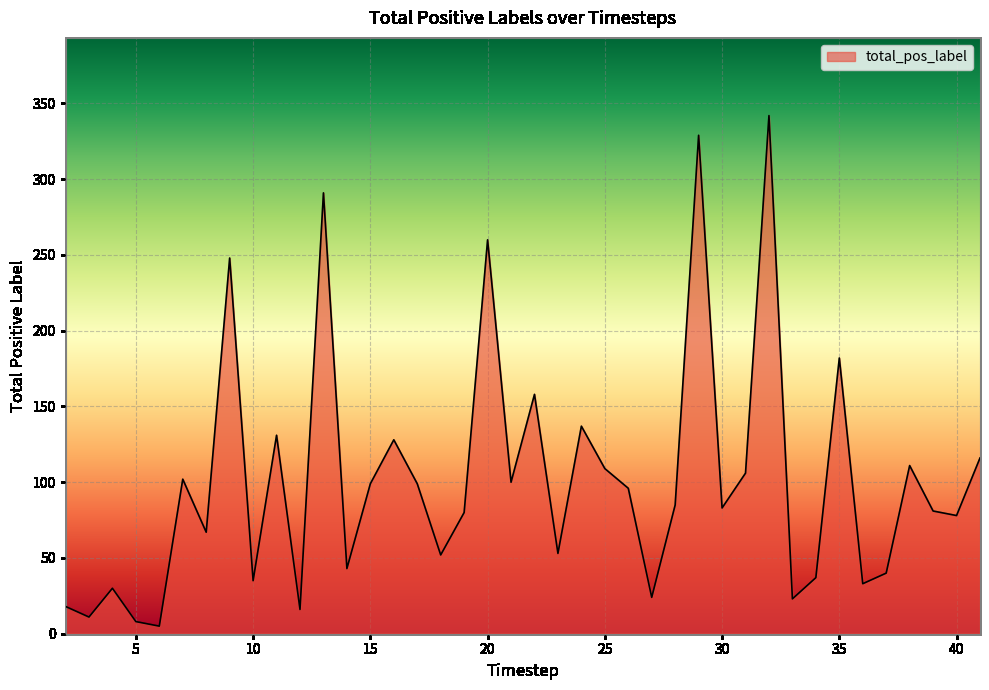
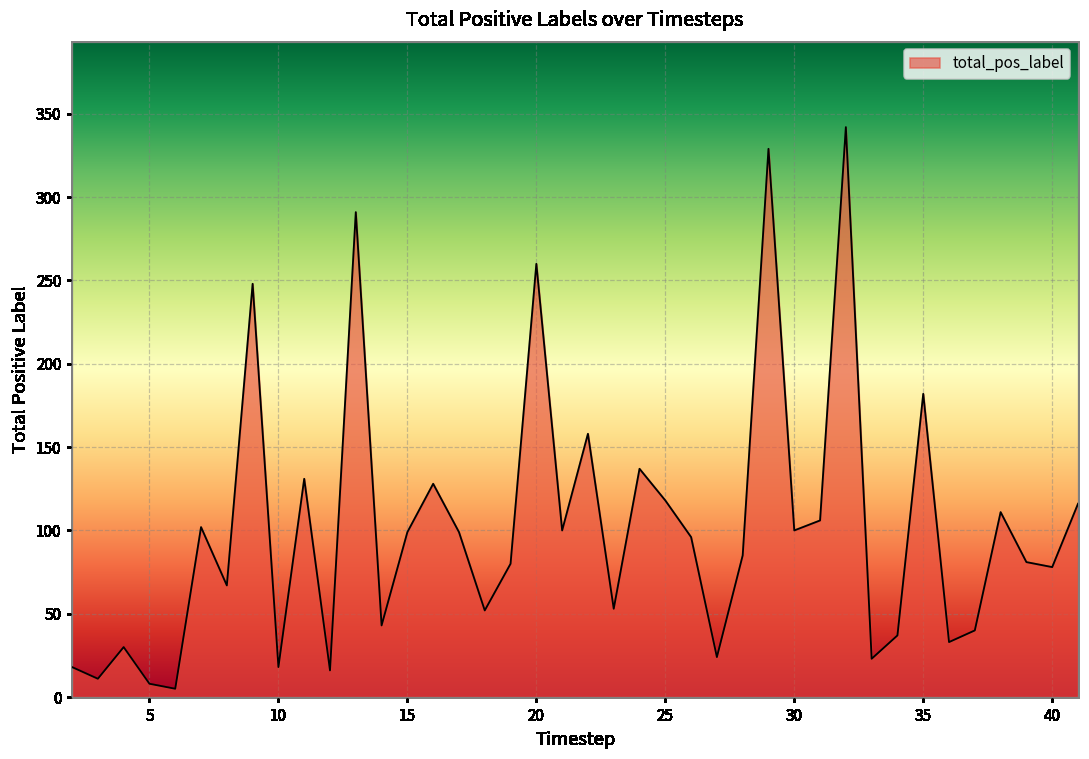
  {
    "5": 8,
-   "10": 35,
+   "10": 18,
    "15": 99,
    "20": 260,
-   "25": 109,
-   "30": 83,
+   "25": 118,
+   "30": 100,
    "35": 182,
    "40": 78
  }
